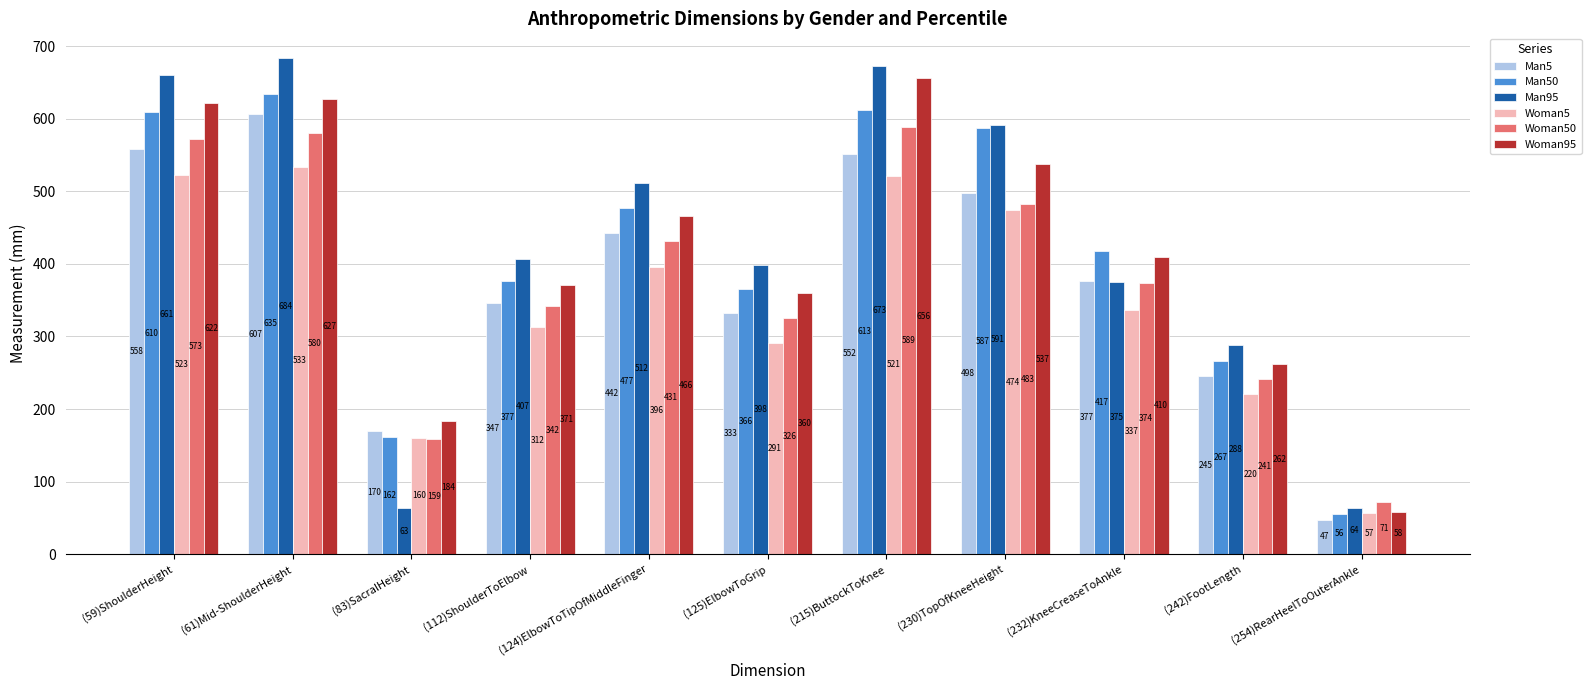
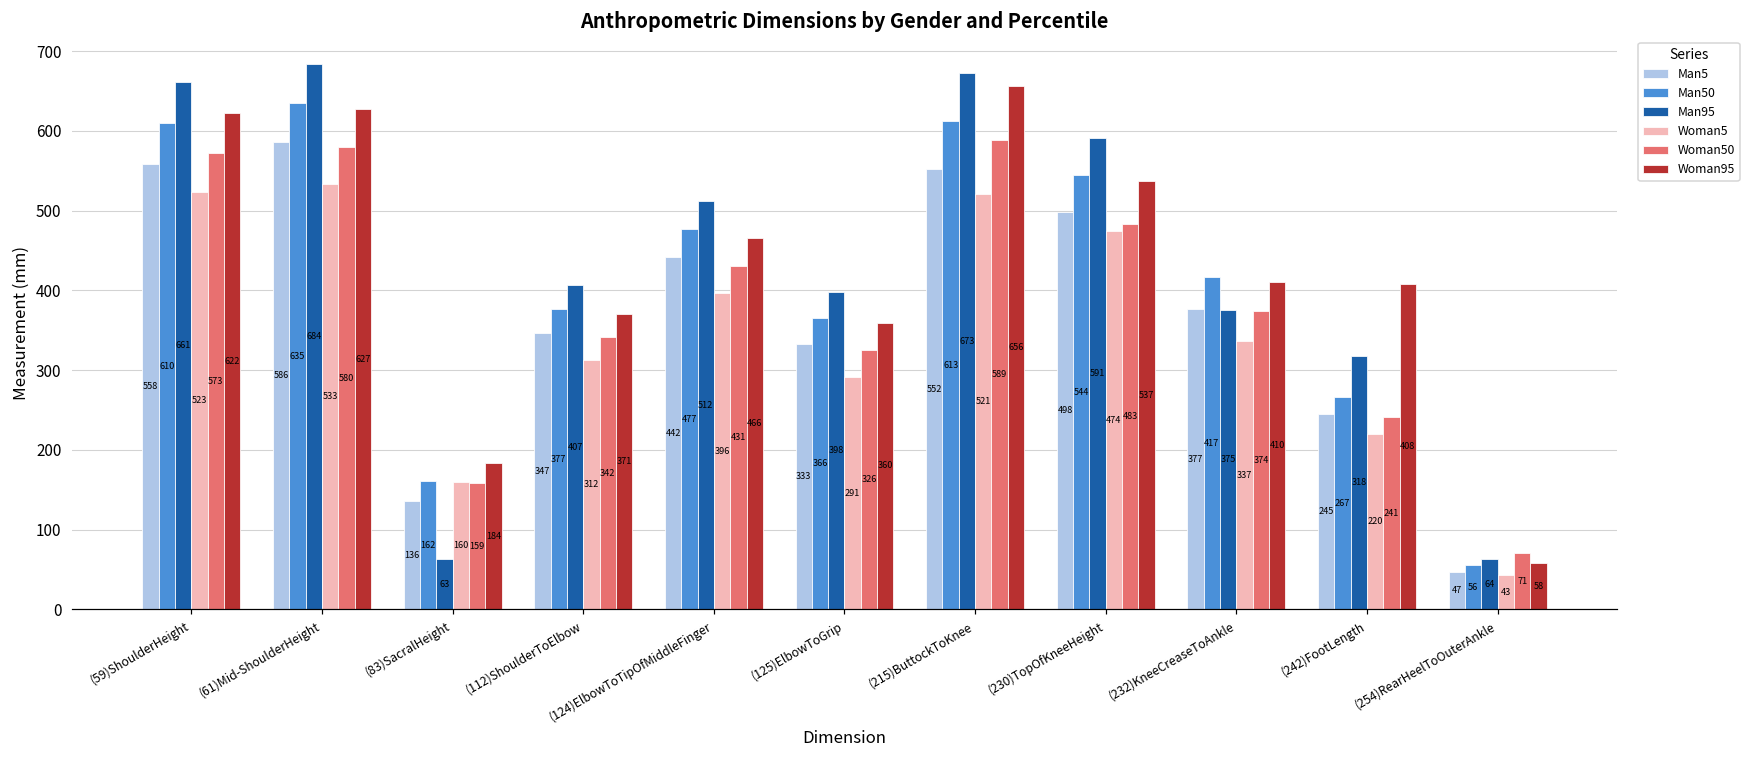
  {
    "Man5": {
      "(59)ShoulderHeight": 558,
-     "(61)Mid-ShoulderHeight": 607,
-     "(83)SacralHeight": 170,
+     "(61)Mid-ShoulderHeight": 586,
+     "(83)SacralHeight": 136,
      "(112)ShoulderToElbow": 347,
      "(124)ElbowToTipOfMiddleFinger": 442,
      "(125)ElbowToGrip": 333,
      "(215)ButtockToKnee": 552,
      "(230)TopOfKneeHeight": 498,
      "(232)KneeCreaseToAnkle": 377,
      "(242)FootLength": 245,
      "(254)RearHeelToOuterAnkle": 47
    },
    "Man50": {
      "(59)ShoulderHeight": 610,
      "(61)Mid-ShoulderHeight": 635,
      "(83)SacralHeight": 162,
      "(112)ShoulderToElbow": 377,
      "(124)ElbowToTipOfMiddleFinger": 477,
      "(125)ElbowToGrip": 366,
      "(215)ButtockToKnee": 613,
-     "(230)TopOfKneeHeight": 587,
+     "(230)TopOfKneeHeight": 544,
      "(232)KneeCreaseToAnkle": 417,
      "(242)FootLength": 267,
      "(254)RearHeelToOuterAnkle": 56
    },
    "Man95": {
      "(59)ShoulderHeight": 661,
      "(61)Mid-ShoulderHeight": 684,
      "(83)SacralHeight": 63,
      "(112)ShoulderToElbow": 407,
      "(124)ElbowToTipOfMiddleFinger": 512,
      "(125)ElbowToGrip": 398,
      "(215)ButtockToKnee": 673,
      "(230)TopOfKneeHeight": 591,
      "(232)KneeCreaseToAnkle": 375,
-     "(242)FootLength": 288,
+     "(242)FootLength": 318,
      "(254)RearHeelToOuterAnkle": 64
    },
    "Woman5": {
      "(59)ShoulderHeight": 523,
      "(61)Mid-ShoulderHeight": 533,
      "(83)SacralHeight": 160,
      "(112)ShoulderToElbow": 312,
      "(124)ElbowToTipOfMiddleFinger": 396,
      "(125)ElbowToGrip": 291,
      "(215)ButtockToKnee": 521,
      "(230)TopOfKneeHeight": 474,
      "(232)KneeCreaseToAnkle": 337,
      "(242)FootLength": 220,
-     "(254)RearHeelToOuterAnkle": 57
+     "(254)RearHeelToOuterAnkle": 43
    },
    "Woman50": {
      "(59)ShoulderHeight": 573,
      "(61)Mid-ShoulderHeight": 580,
      "(83)SacralHeight": 159,
      "(112)ShoulderToElbow": 342,
      "(124)ElbowToTipOfMiddleFinger": 431,
      "(125)ElbowToGrip": 326,
      "(215)ButtockToKnee": 589,
      "(230)TopOfKneeHeight": 483,
      "(232)KneeCreaseToAnkle": 374,
      "(242)FootLength": 241,
      "(254)RearHeelToOuterAnkle": 71
    },
    "Woman95": {
      "(59)ShoulderHeight": 622,
      "(61)Mid-ShoulderHeight": 627,
      "(83)SacralHeight": 184,
      "(112)ShoulderToElbow": 371,
      "(124)ElbowToTipOfMiddleFinger": 466,
      "(125)ElbowToGrip": 360,
      "(215)ButtockToKnee": 656,
      "(230)TopOfKneeHeight": 537,
      "(232)KneeCreaseToAnkle": 410,
-     "(242)FootLength": 262,
+     "(242)FootLength": 408,
      "(254)RearHeelToOuterAnkle": 58
    }
  }
